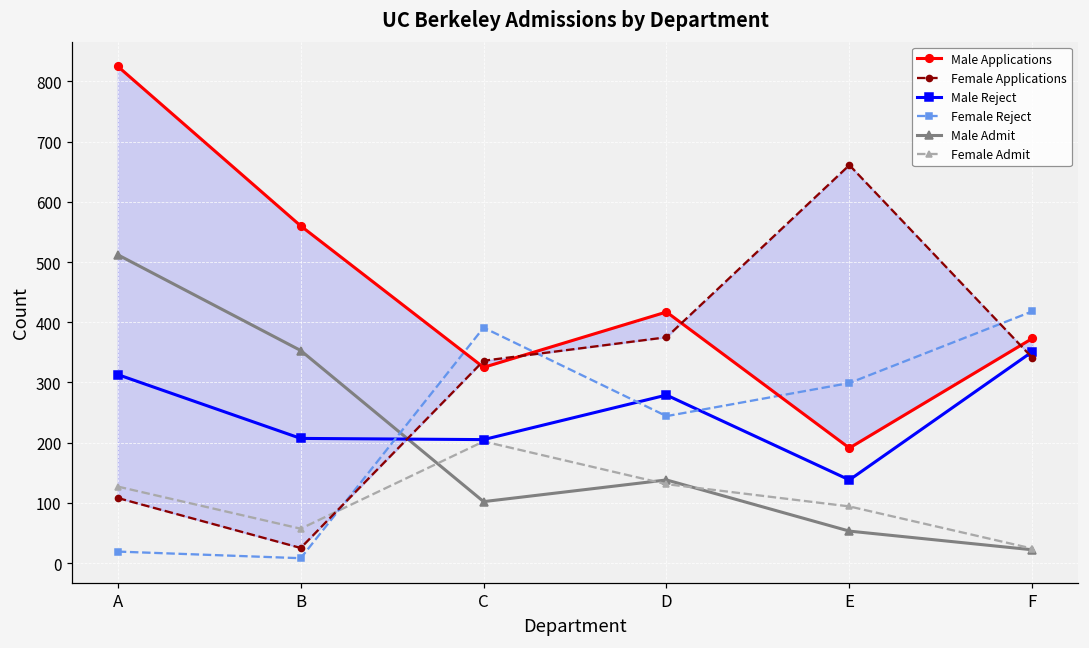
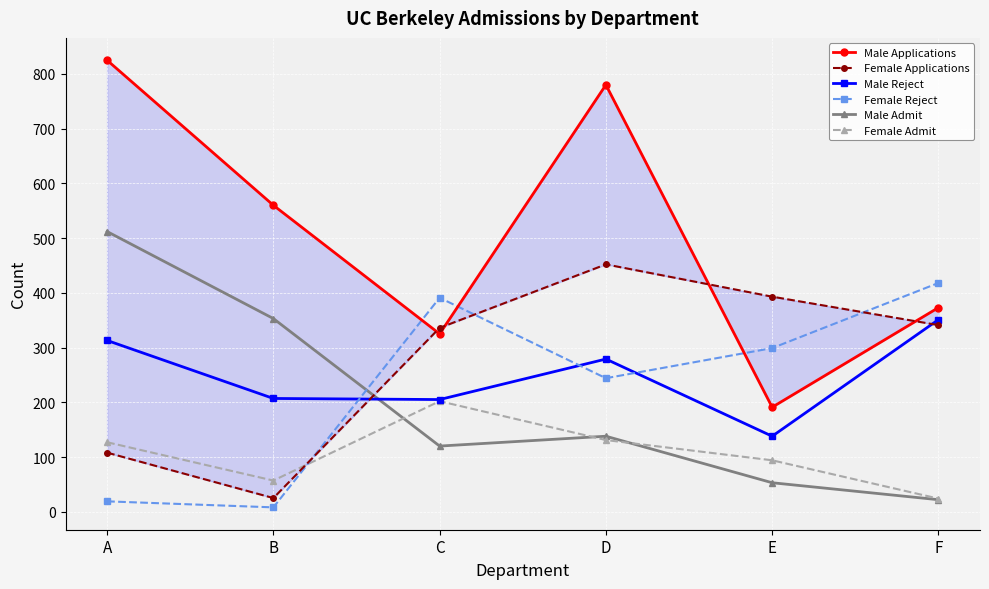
  {
    "Male Applications": {
      "C": 330,
-     "D": 420,
+     "D": 780,
      "E": 190
    },
    "Female Applications": {
      "A": 110,
      "B": 30,
-     "D": 380,
-     "E": 660,
+     "D": 450,
+     "E": 390,
      "F": 340
    },
    "Female Reject": {
      "A": 20,
      "B": 10,
      "C": 390,
      "D": 240,
      "E": 300,
      "F": 420
    },
    "Male Admit": {
      "A": 510,
      "B": 350,
-     "C": 100,
+     "C": 120,
      "D": 140,
      "E": 50
    },
    "Female Admit": {
      "A": 130,
      "B": 60,
      "D": 130,
      "E": 90
    }
  }
